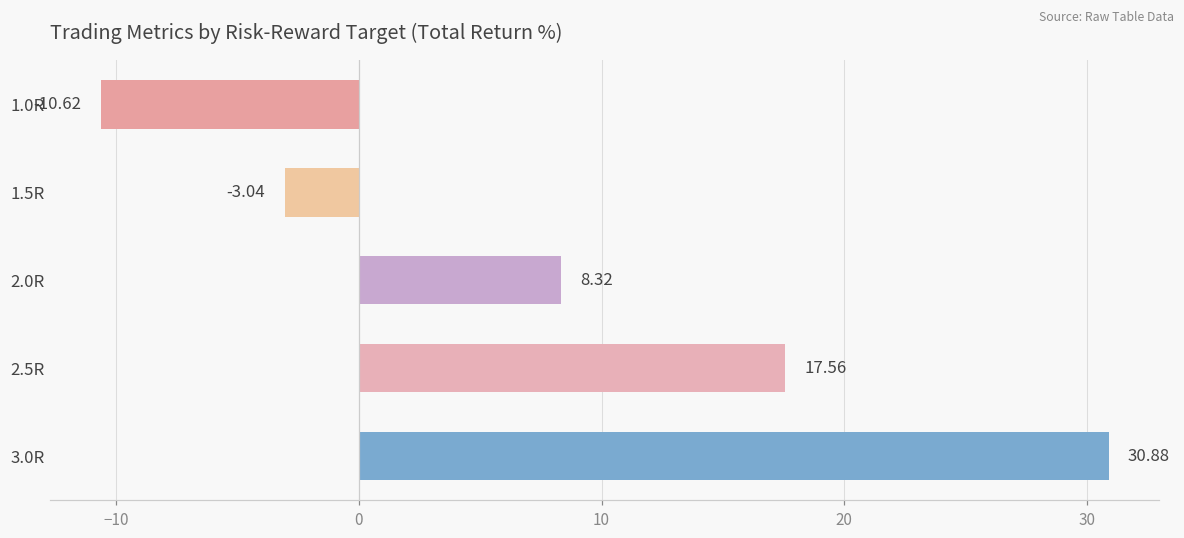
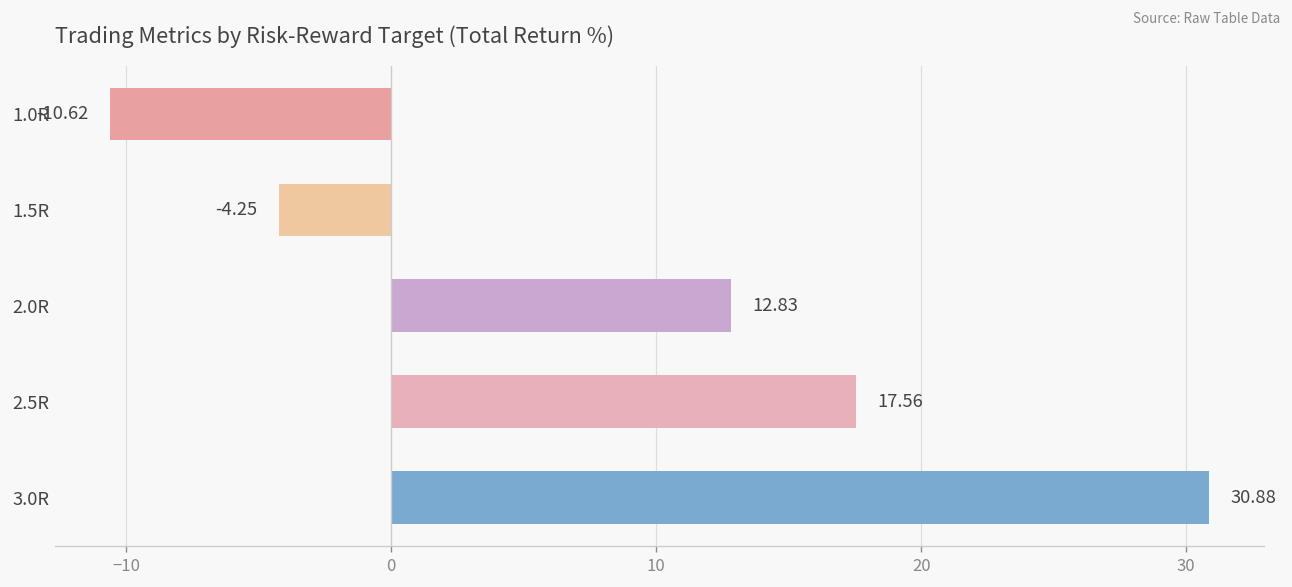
  {
    "1.0R": -10.62,
-   "1.5R": -3.04,
-   "2.0R": 8.32,
+   "1.5R": -4.25,
+   "2.0R": 12.83,
    "2.5R": 17.56,
    "3.0R": 30.88
  }
